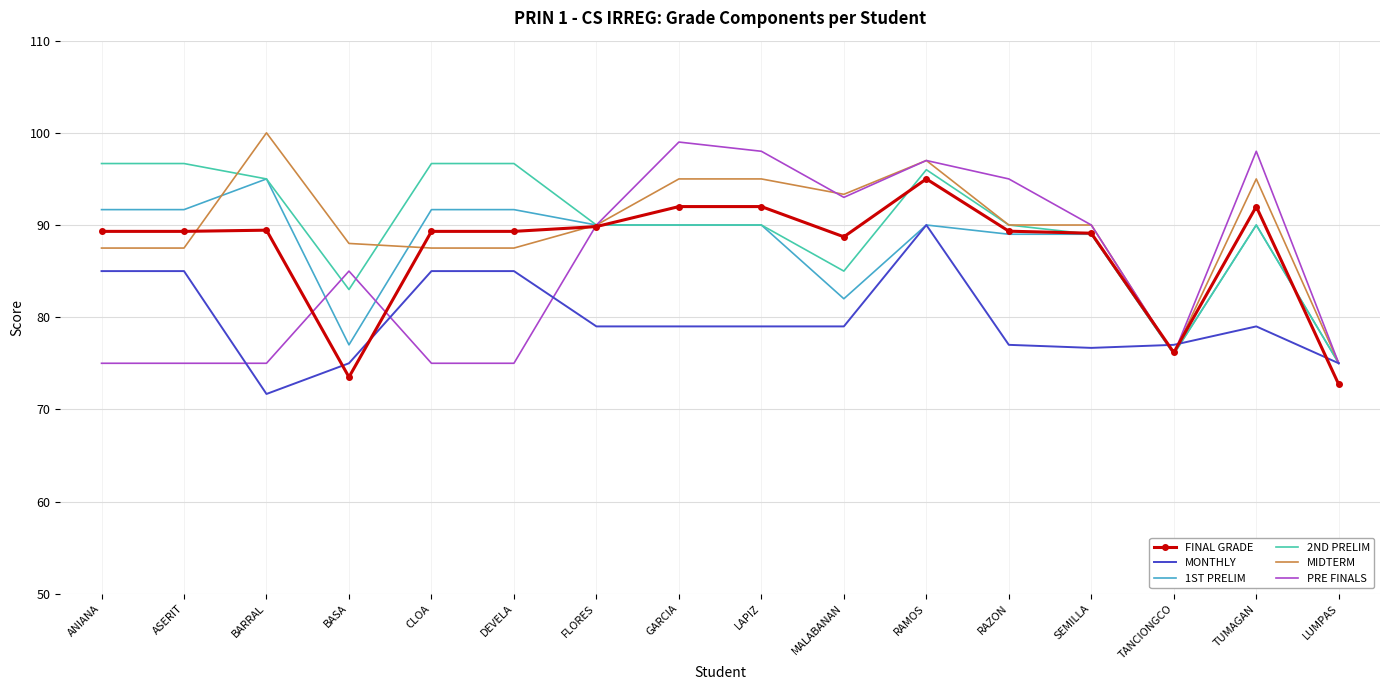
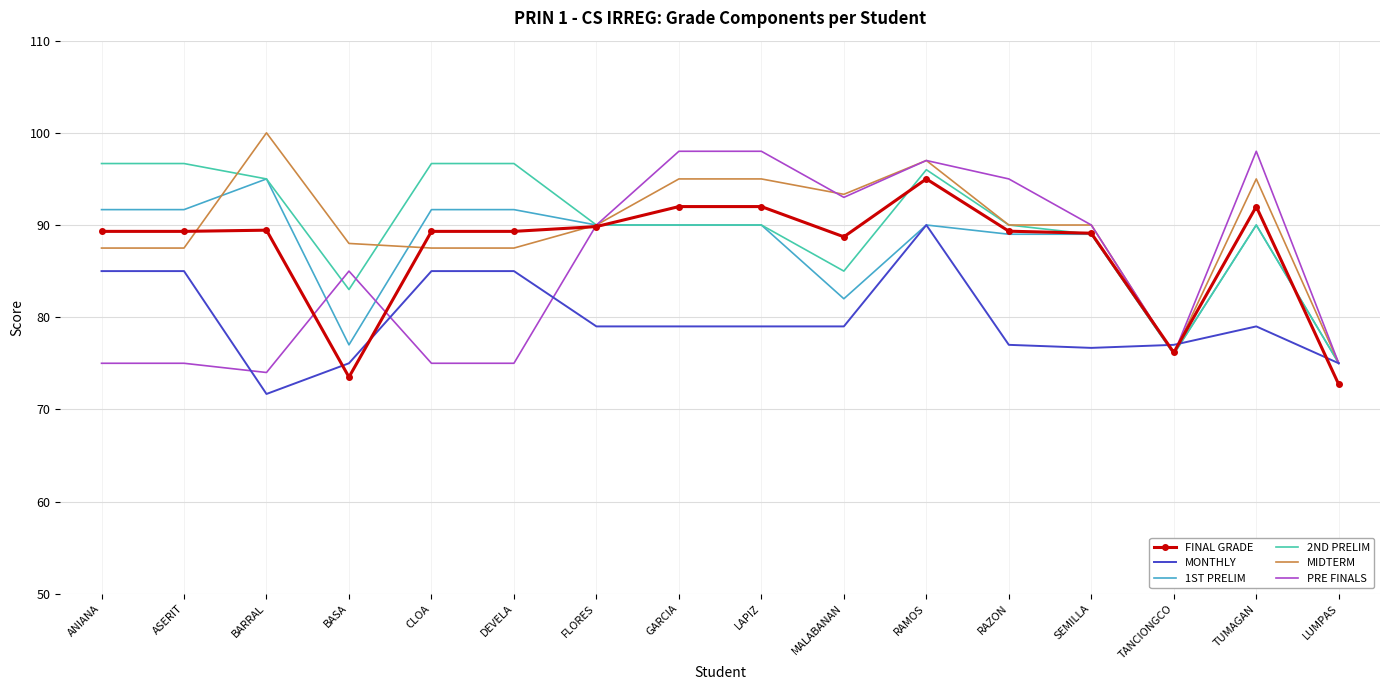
  {
    "FINAL GRADE": {
      "ANIANA": 89,
      "ASERIT": 89,
      "BARRAL": 89,
      "BASA": 74,
      "CLOA": 89,
      "DEVELA": 89,
      "GARCIA": 92,
      "LAPIZ": 92,
      "MALABANAN": 89,
      "RAMOS": 95,
      "RAZON": 89,
      "TUMAGAN": 92,
      "LUMPAS": 73
    },
    "MONTHLY": {
      "ANIANA": 85,
      "ASERIT": 85,
      "BARRAL": 72,
      "BASA": 75,
      "CLOA": 85,
      "DEVELA": 85,
      "FLORES": 79,
      "GARCIA": 79,
      "LAPIZ": 79,
      "MALABANAN": 79,
      "RAZON": 77,
      "SEMILLA": 77,
      "TANCIONGCO": 77,
      "TUMAGAN": 79
    },
    "MIDTERM": {
      "ANIANA": 88,
      "ASERIT": 88,
      "BARRAL": 100,
      "BASA": 88,
      "CLOA": 88,
      "DEVELA": 88,
      "GARCIA": 95,
      "LAPIZ": 95,
      "MALABANAN": 93,
      "TUMAGAN": 95
    },
    "PRE FINALS": {
      "ANIANA": 75,
      "ASERIT": 75,
-     "BARRAL": 75,
+     "BARRAL": 74,
      "BASA": 85,
      "CLOA": 75,
      "DEVELA": 75,
-     "GARCIA": 99,
+     "GARCIA": 98,
      "LAPIZ": 98,
      "MALABANAN": 93,
      "RAZON": 95,
      "TUMAGAN": 98
    }
  }
